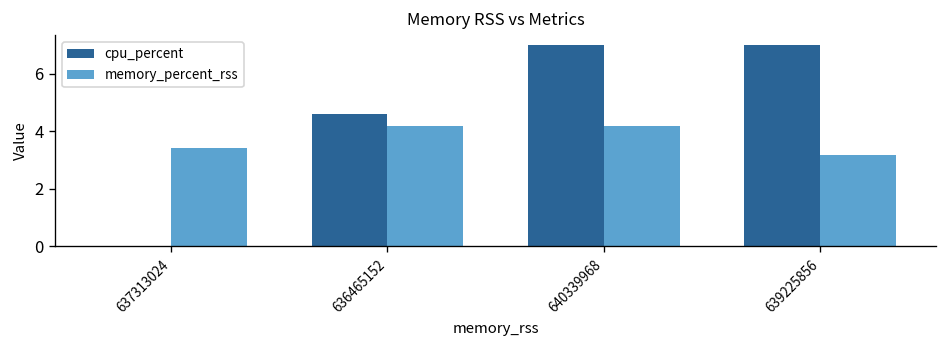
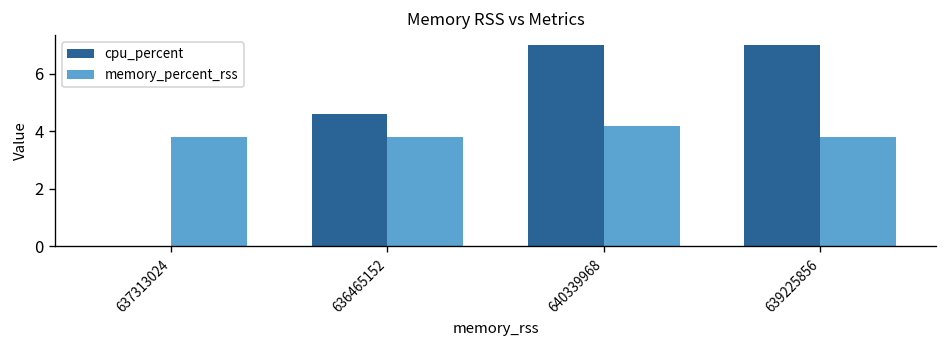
  {
    "cpu_percent": {
      "637313024": 0.0,
      "636465152": 4.6,
      "640339968": 7.0,
      "639225856": 7.0
    },
    "memory_percent_rss": {
-     "637313024": 3.4,
-     "636465152": 4.2,
+     "637313024": 3.8,
+     "636465152": 3.8,
      "640339968": 4.2,
-     "639225856": 3.2
+     "639225856": 3.8
    }
  }
